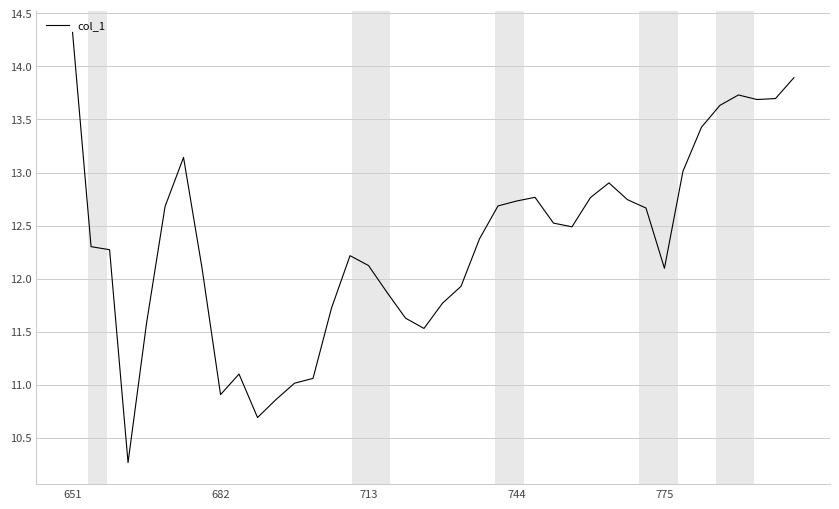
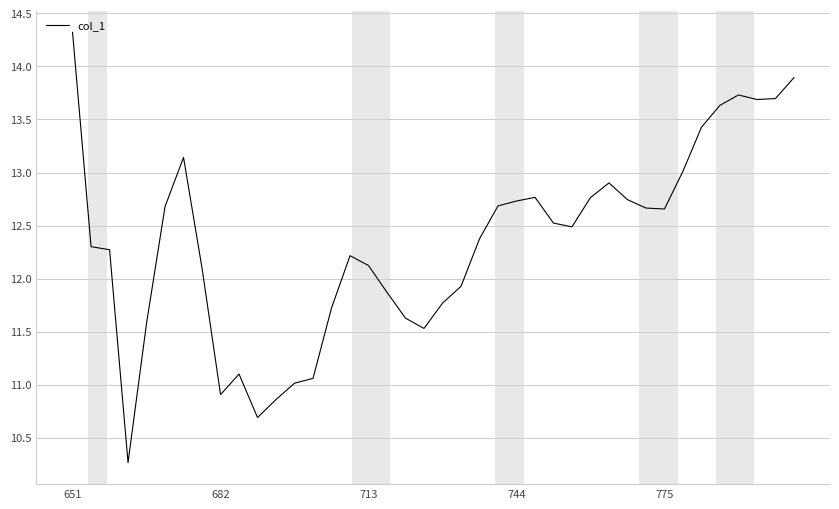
  {
    "651": 14.32,
    "682": 10.91,
    "713": 12.12,
    "744": 12.73,
-   "775": 12.10
+   "775": 12.66
  }
